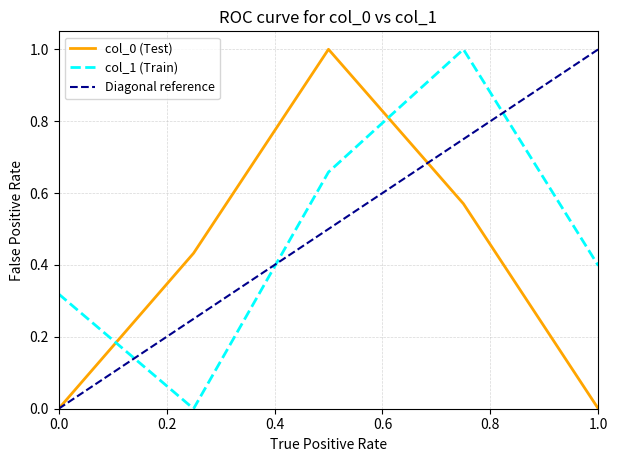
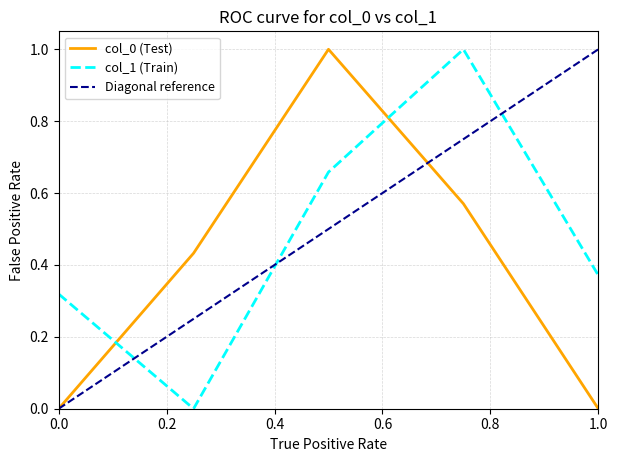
  {
    "col_0 (Test)": {
      "1.0": 0.00
    },
    "col_1 (Train)": {
      "0.0": 0.32,
-     "1.0": 0.40
+     "1.0": 0.37
    },
    "Diagonal reference": {
      "1.0": 1.00
    }
  }
